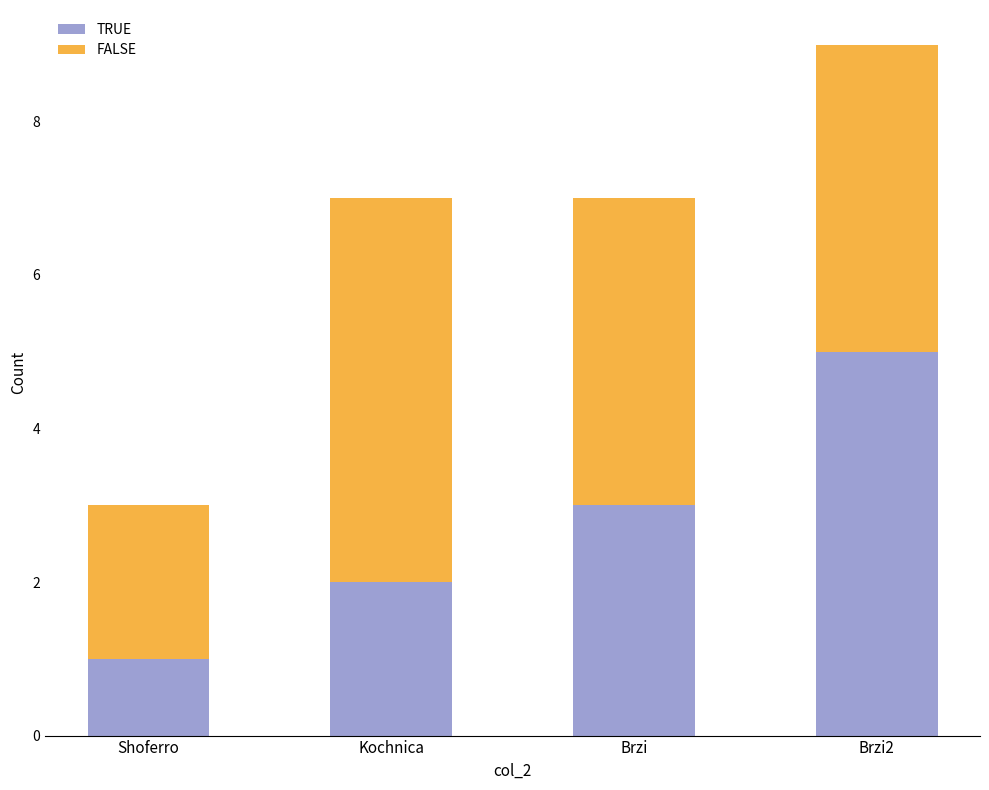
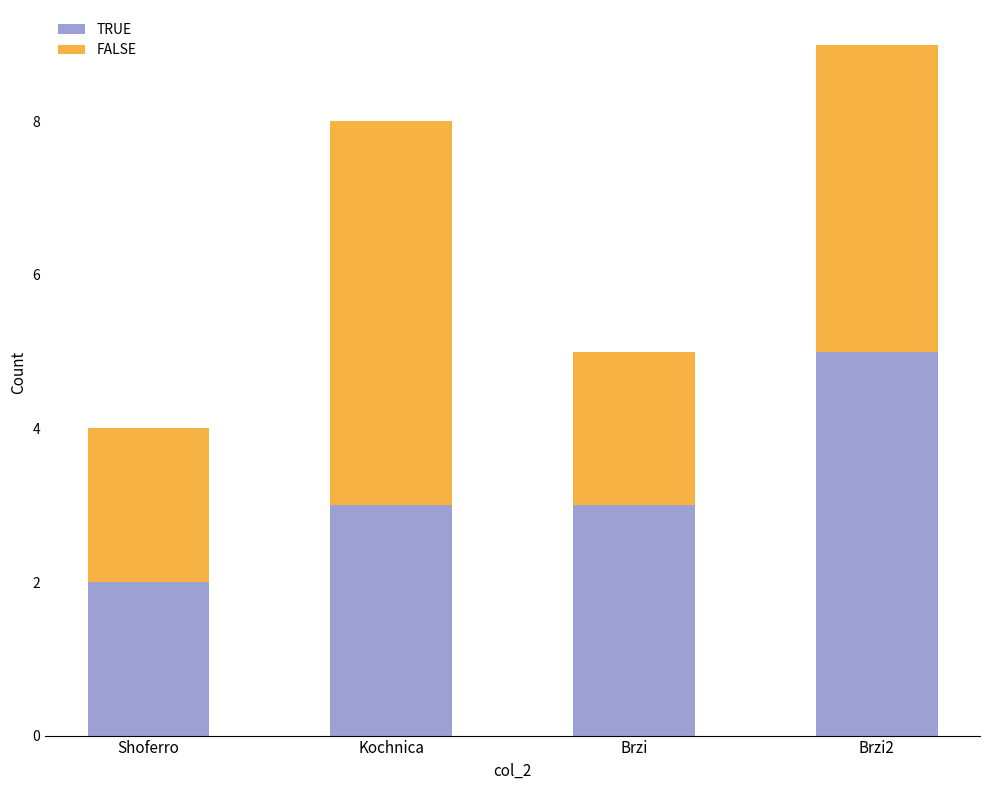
  {
    "TRUE": {
-     "Shoferro": 1,
-     "Kochnica": 2,
+     "Shoferro": 2,
+     "Kochnica": 3,
      "Brzi": 3,
      "Brzi2": 5
    },
    "FALSE": {
      "Shoferro": 2,
      "Kochnica": 5,
-     "Brzi": 4,
+     "Brzi": 2,
      "Brzi2": 4
    }
  }
